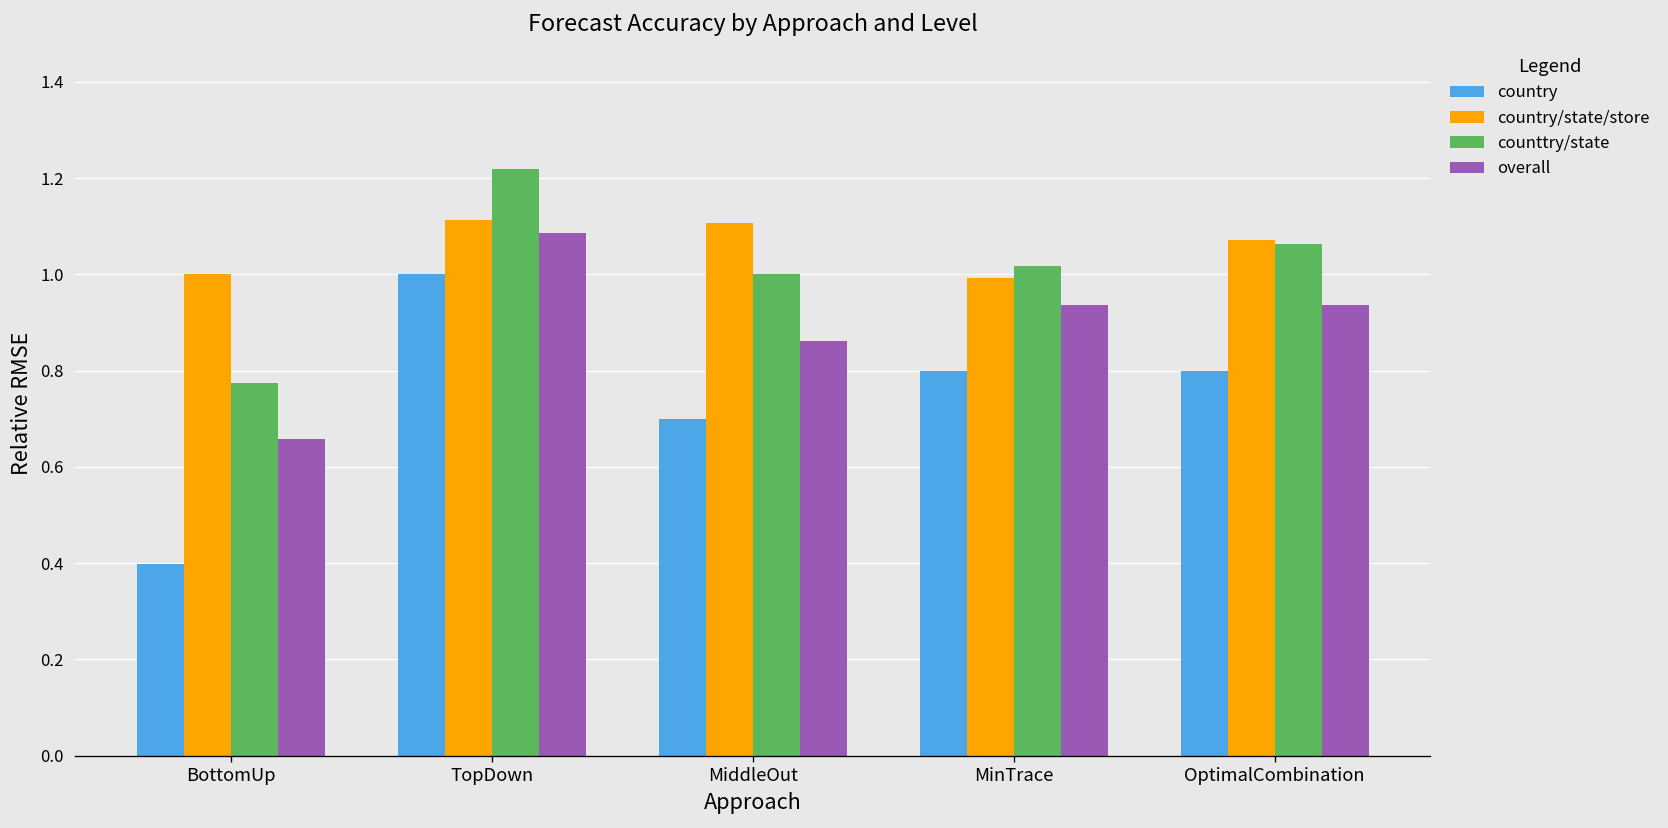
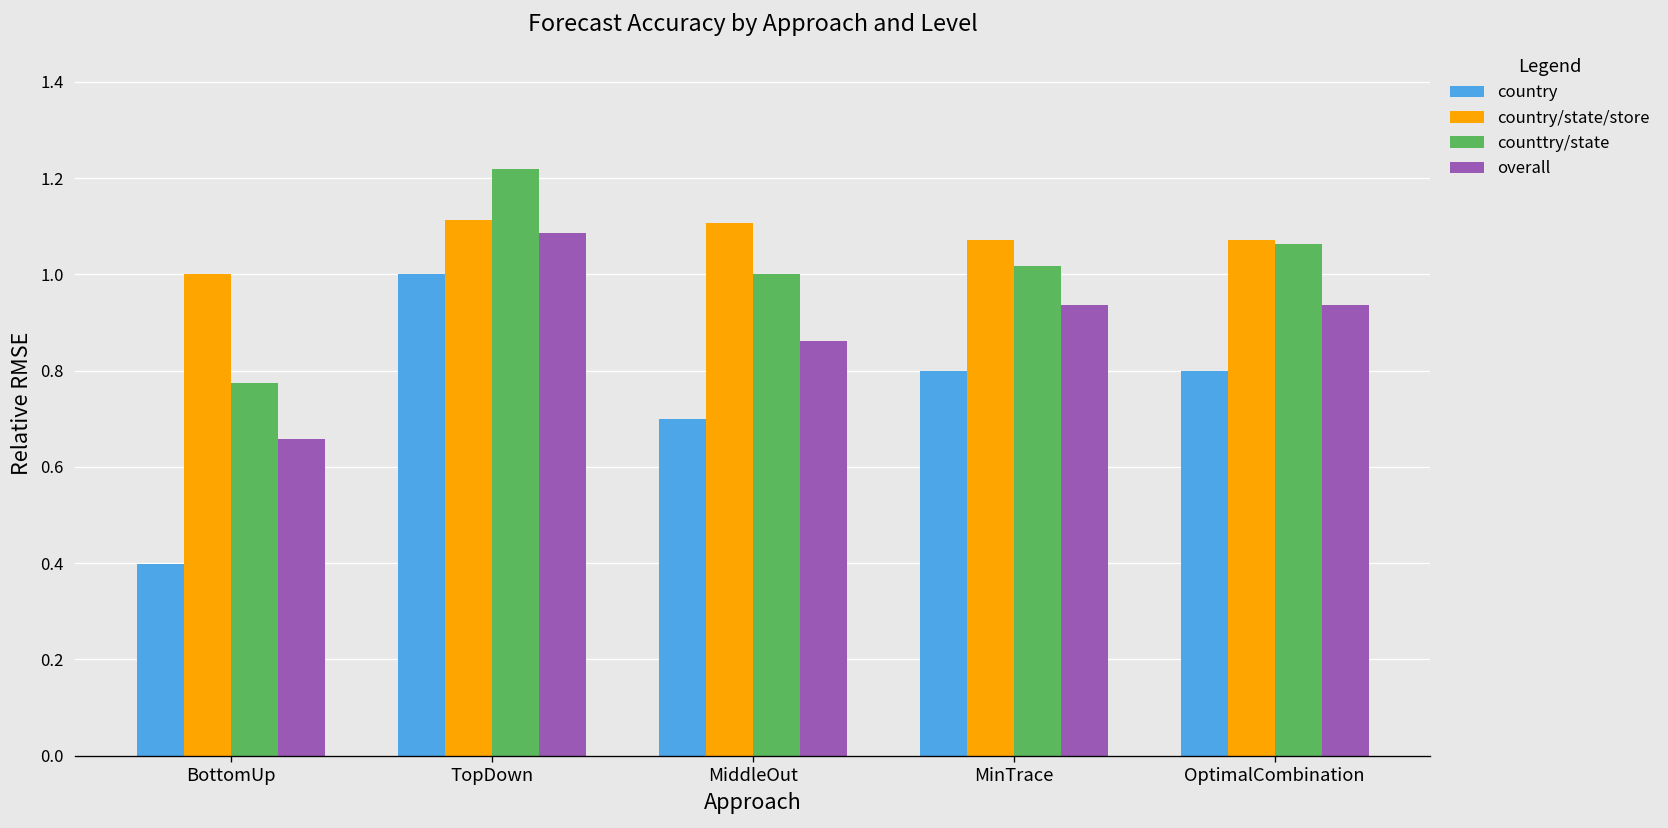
  {
    "country": {
      "BottomUp": 0.40,
      "TopDown": 1.00,
      "MiddleOut": 0.70,
      "MinTrace": 0.80,
      "OptimalCombination": 0.80
    },
    "country/state/store": {
      "BottomUp": 1.00,
      "TopDown": 1.11,
      "MiddleOut": 1.11,
-     "MinTrace": 0.99,
+     "MinTrace": 1.07,
      "OptimalCombination": 1.07
    },
    "counttry/state": {
      "BottomUp": 0.77,
      "TopDown": 1.22,
      "MiddleOut": 1.00,
      "MinTrace": 1.02,
      "OptimalCombination": 1.06
    },
    "overall": {
      "BottomUp": 0.66,
      "TopDown": 1.09,
      "MiddleOut": 0.86,
      "MinTrace": 0.94,
      "OptimalCombination": 0.94
    }
  }
